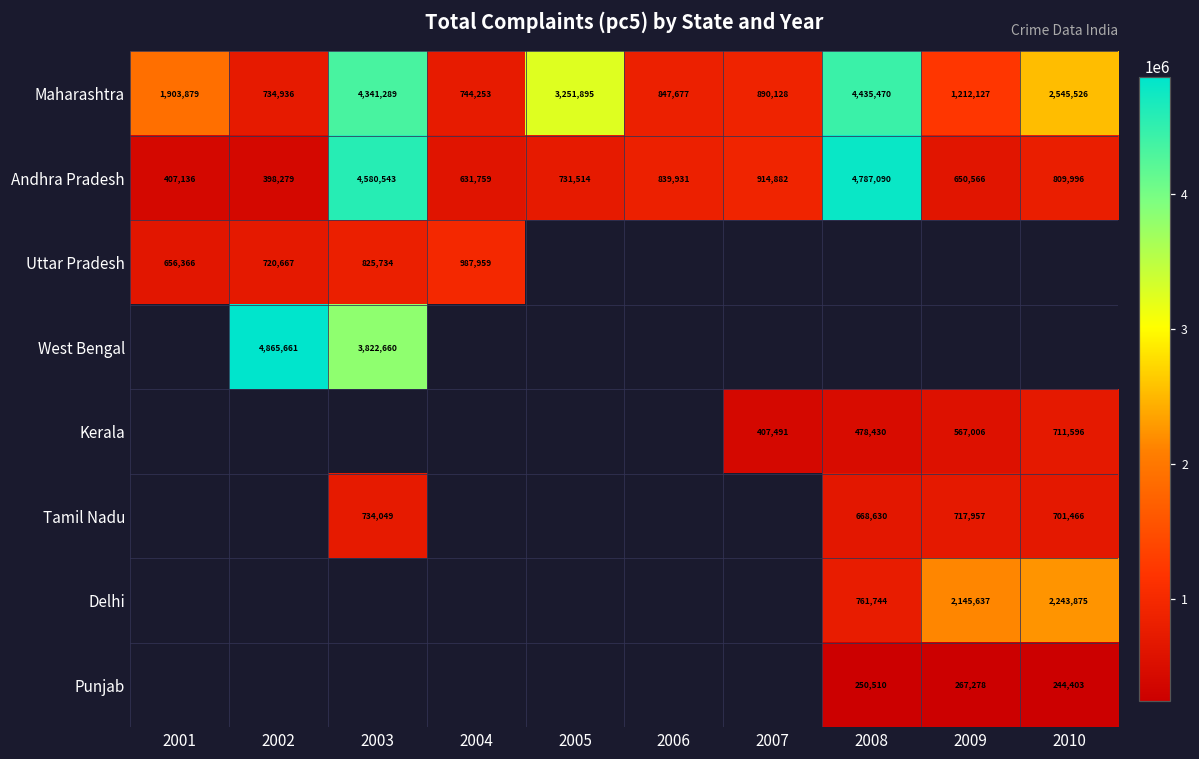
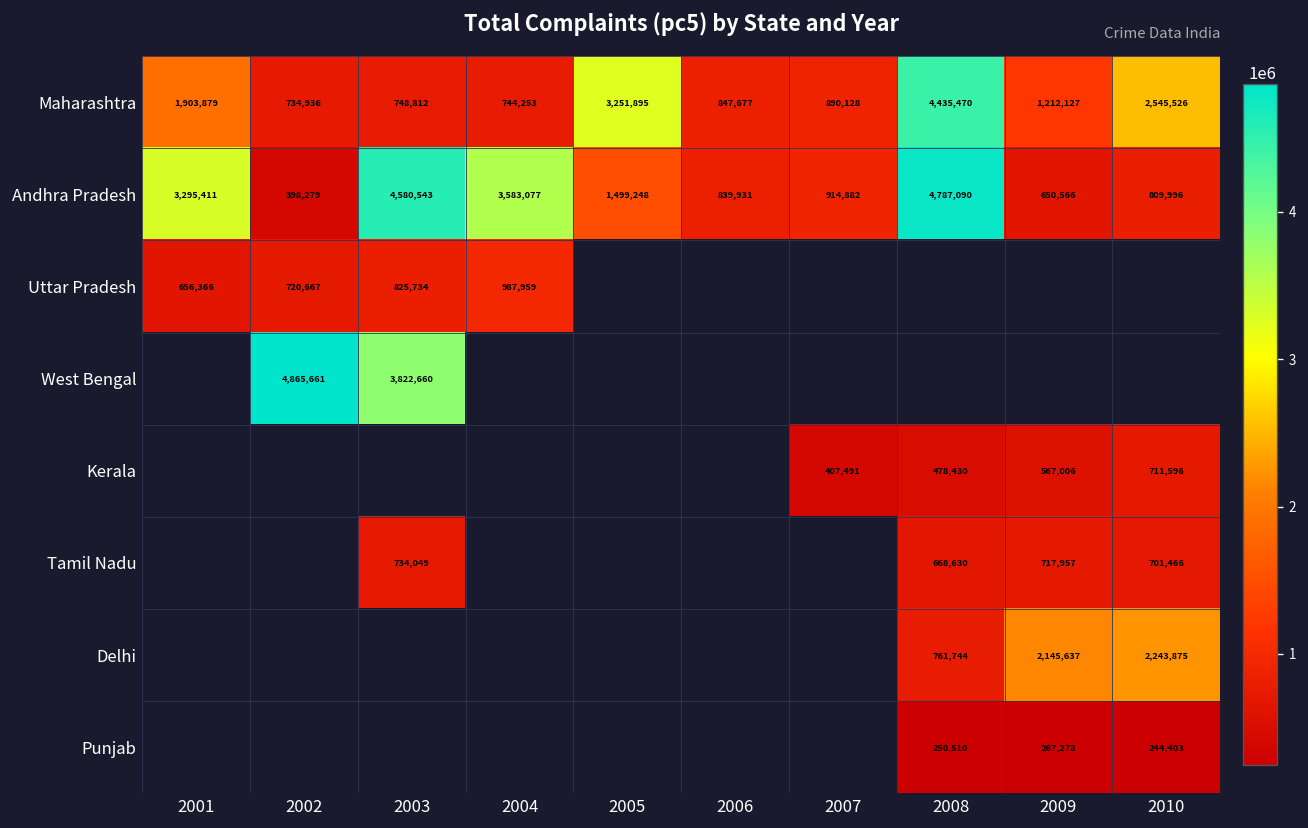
  {
    "Maharashtra": {
      "2001": "1,903,879",
      "2002": "734,936",
-     "2003": "4,341,289",
+     "2003": "748,812",
      "2004": "744,253",
      "2005": "3,251,895",
      "2006": "847,677",
      "2007": "890,128",
      "2008": "4,435,470",
      "2009": "1,212,127",
      "2010": "2,545,526"
    },
    "Andhra Pradesh": {
-     "2001": "407,136",
+     "2001": "3,295,411",
      "2002": "398,279",
      "2003": "4,580,543",
-     "2004": "631,759",
-     "2005": "731,514",
+     "2004": "3,583,077",
+     "2005": "1,499,248",
      "2006": "839,931",
      "2007": "914,882",
      "2008": "4,787,090",
      "2009": "650,566",
      "2010": "809,996"
    },
    "Uttar Pradesh": {
      "2001": "656,366",
      "2002": "720,667",
      "2003": "825,734",
      "2004": "987,959"
    },
    "West Bengal": {
      "2002": "4,865,661",
      "2003": "3,822,660"
    },
    "Kerala": {
      "2007": "407,491",
      "2008": "478,430",
      "2009": "567,006",
      "2010": "711,596"
    },
    "Tamil Nadu": {
      "2003": "734,049",
      "2008": "668,630",
      "2009": "717,957",
      "2010": "701,466"
    },
    "Delhi": {
      "2008": "761,744",
      "2009": "2,145,637",
      "2010": "2,243,875"
    },
    "Punjab": {
      "2008": "250,510",
      "2009": "267,278",
      "2010": "244,403"
    }
  }
